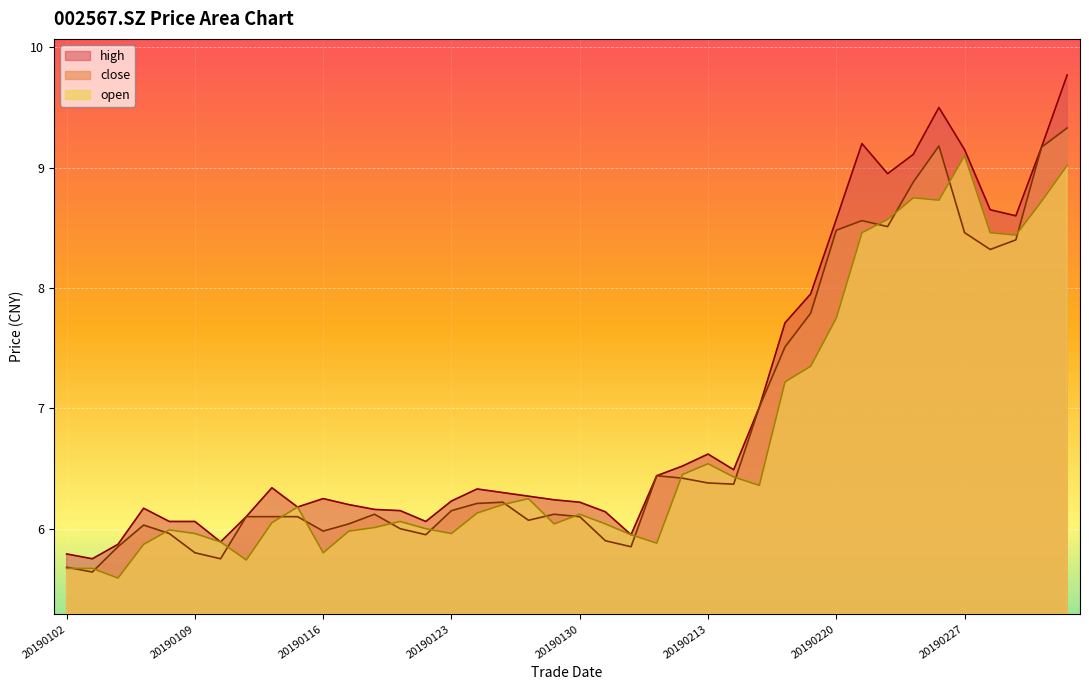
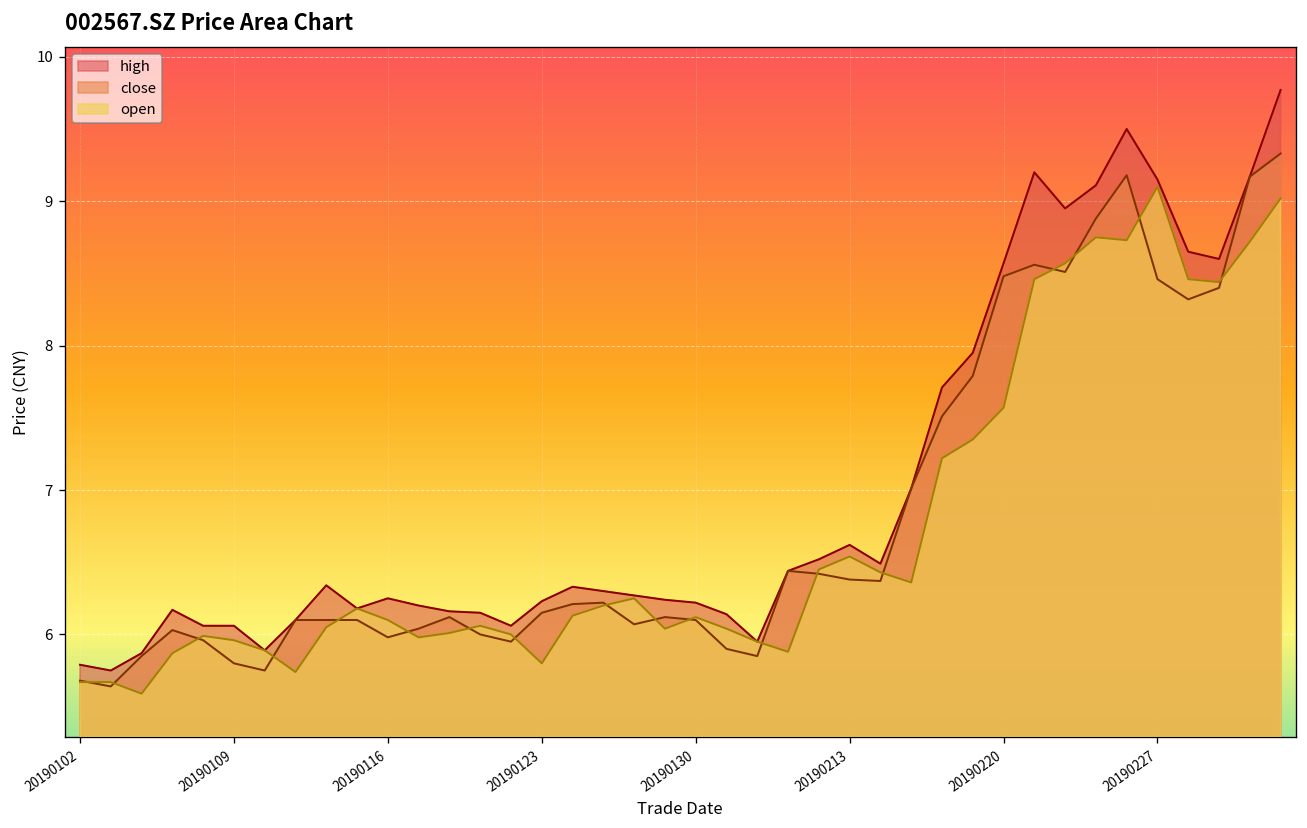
  {
    "open": {
      "20190109": 5.96,
-     "20190116": 5.8,
-     "20190123": 5.96,
+     "20190116": 6.1,
+     "20190123": 5.80,
      "20190213": 6.54,
-     "20190220": 7.75,
+     "20190220": 7.57,
      "20190227": 9.10
    }
  }
